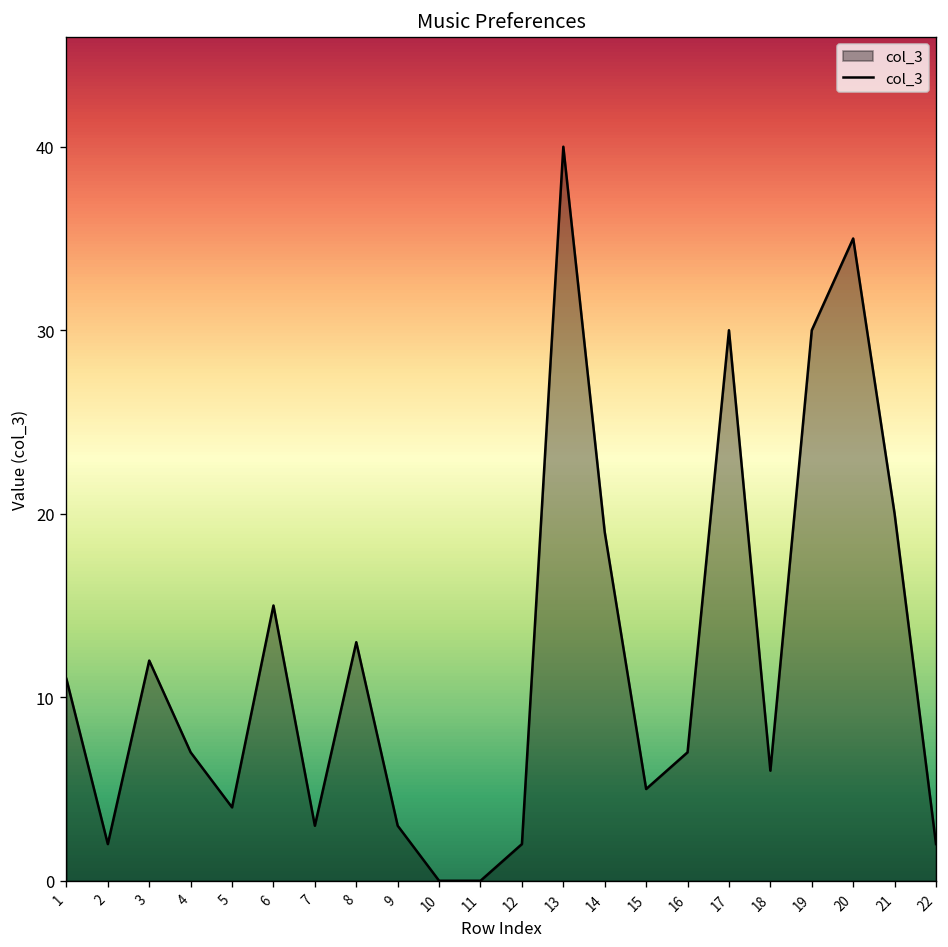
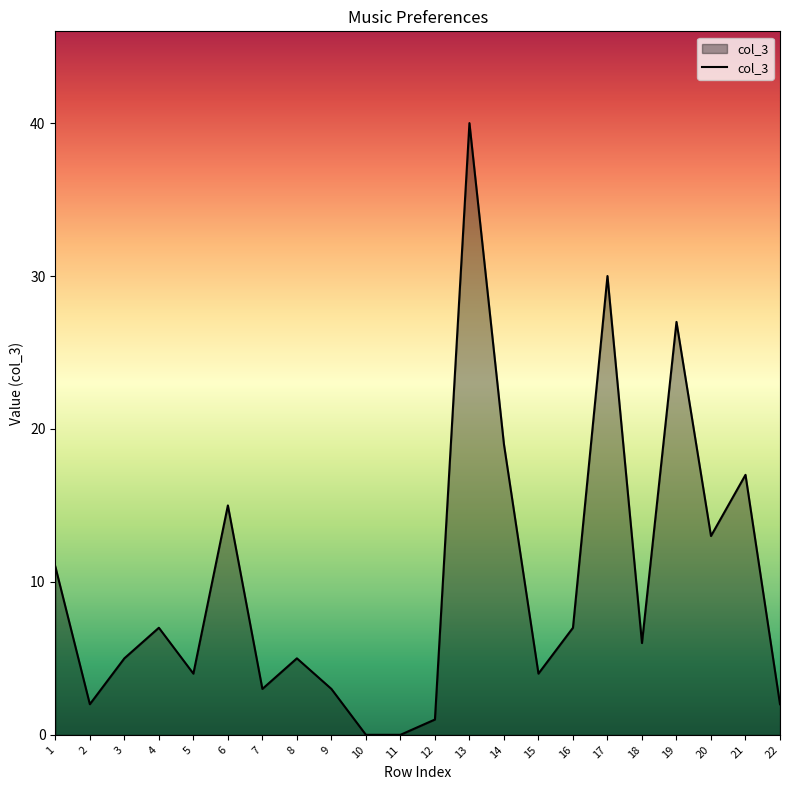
  {
    "1": 11,
    "2": 2,
-   "3": 12,
+   "3": 5,
    "4": 7,
    "5": 4,
    "6": 15,
    "7": 3,
-   "8": 13,
+   "8": 5,
    "9": 3,
    "10": 0,
    "11": 0,
-   "12": 2,
+   "12": 1,
    "13": 40,
    "14": 19,
-   "15": 5,
+   "15": 4,
    "16": 7,
    "17": 30,
    "18": 6,
-   "19": 30,
-   "20": 35,
-   "21": 20,
+   "19": 27,
+   "20": 13,
+   "21": 17,
    "22": 2
  }
